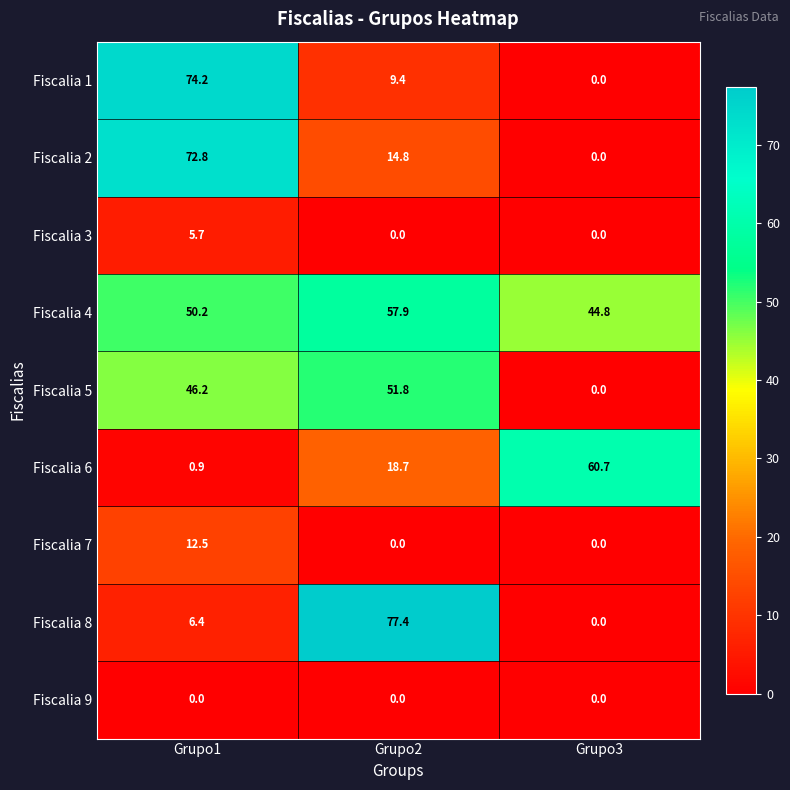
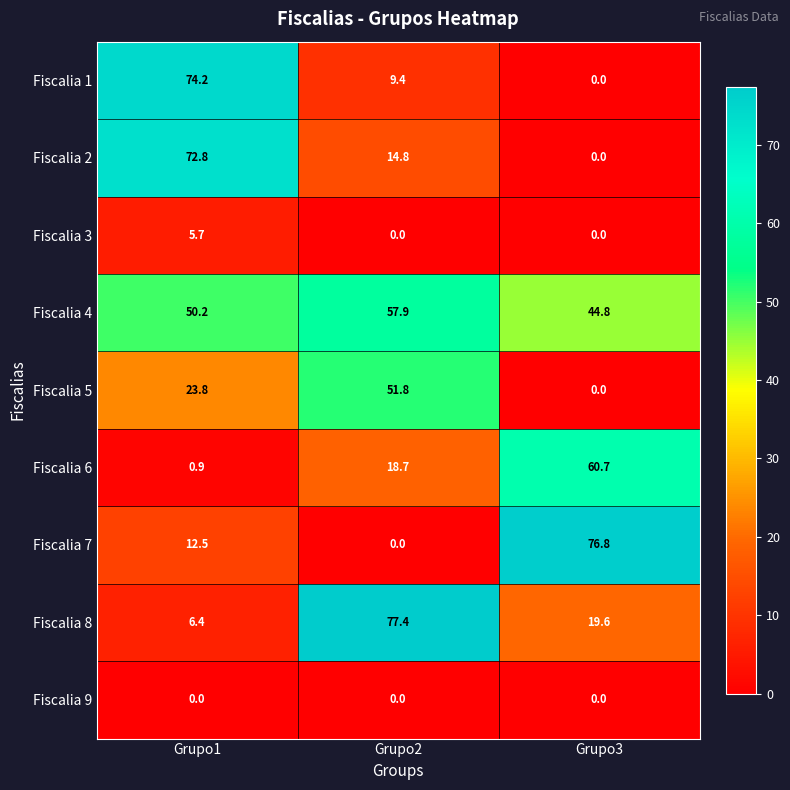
  {
    "Fiscalia 1": {
      "Grupo1": 74.2,
      "Grupo2": 9.4,
      "Grupo3": 0.0
    },
    "Fiscalia 2": {
      "Grupo1": 72.8,
      "Grupo2": 14.8,
      "Grupo3": 0.0
    },
    "Fiscalia 3": {
      "Grupo1": 5.7,
      "Grupo2": 0.0,
      "Grupo3": 0.0
    },
    "Fiscalia 4": {
      "Grupo1": 50.2,
      "Grupo2": 57.9,
      "Grupo3": 44.8
    },
    "Fiscalia 5": {
-     "Grupo1": 46.2,
+     "Grupo1": 23.8,
      "Grupo2": 51.8,
      "Grupo3": 0.0
    },
    "Fiscalia 6": {
      "Grupo1": 0.9,
      "Grupo2": 18.7,
      "Grupo3": 60.7
    },
    "Fiscalia 7": {
      "Grupo1": 12.5,
      "Grupo2": 0.0,
-     "Grupo3": 0.0
+     "Grupo3": 76.8
    },
    "Fiscalia 8": {
      "Grupo1": 6.4,
      "Grupo2": 77.4,
-     "Grupo3": 0.0
+     "Grupo3": 19.6
    },
    "Fiscalia 9": {
      "Grupo1": 0.0,
      "Grupo2": 0.0,
      "Grupo3": 0.0
    }
  }
